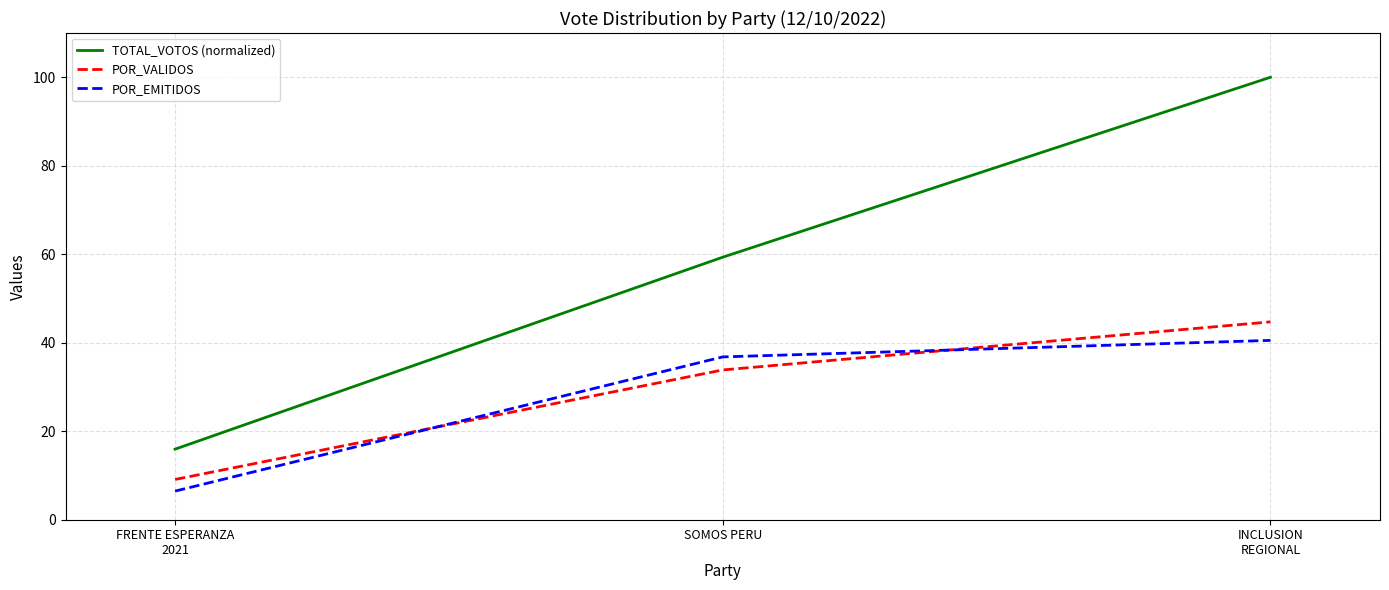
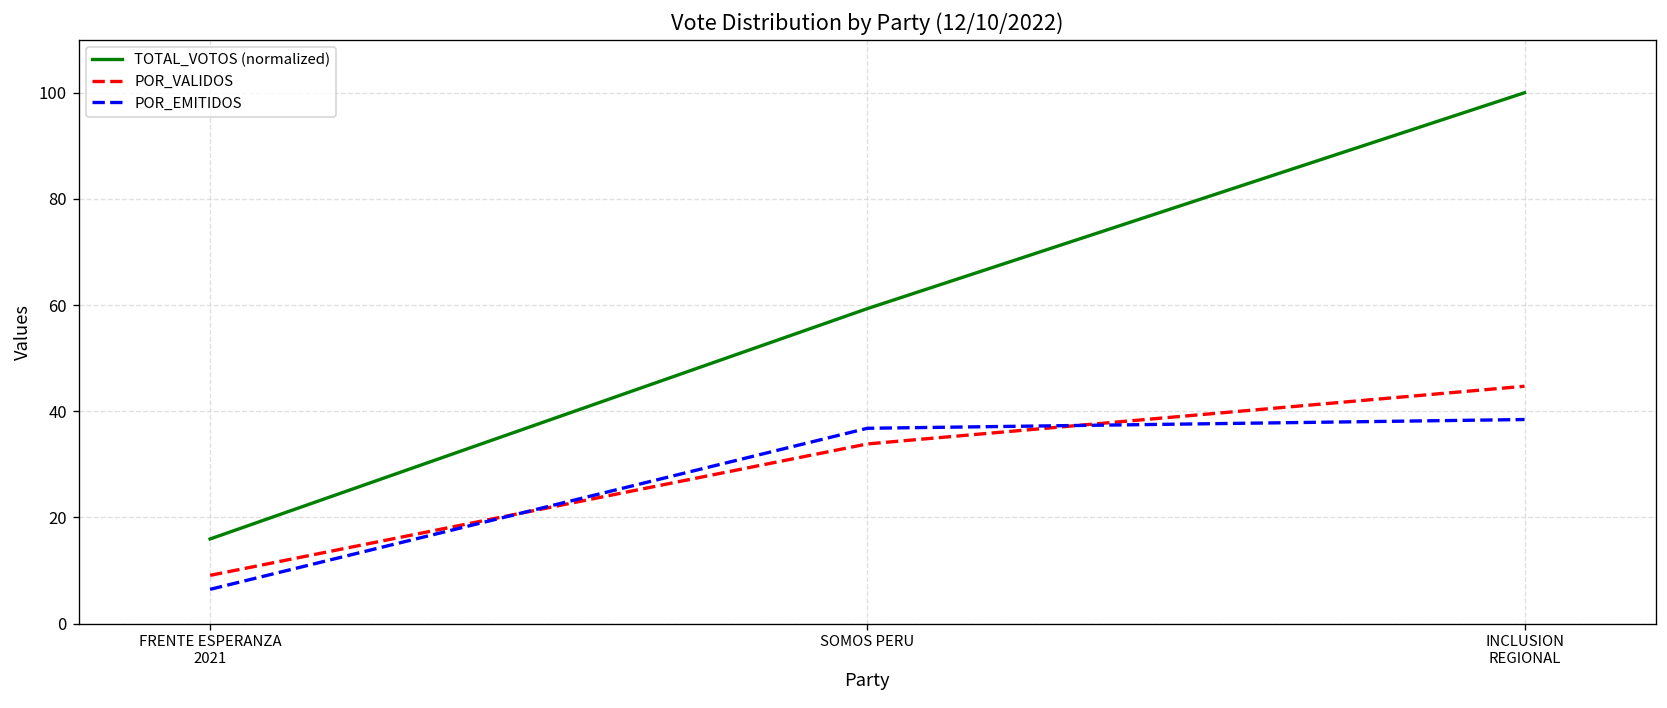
  {
    "TOTAL_VOTOS (normalized)": {
      "FRENTE ESPERANZA 2021": 16,
      "SOMOS PERU": 59,
      "INCLUSION REGIONAL": 100
    },
    "POR_VALIDOS": {
      "FRENTE ESPERANZA 2021": 9,
      "SOMOS PERU": 34,
      "INCLUSION REGIONAL": 45
    },
    "POR_EMITIDOS": {
      "FRENTE ESPERANZA 2021": 6,
      "SOMOS PERU": 37,
-     "INCLUSION REGIONAL": 41
+     "INCLUSION REGIONAL": 38
    }
  }
